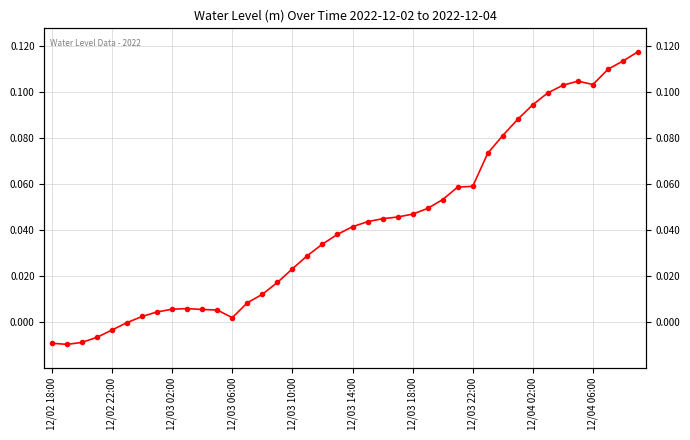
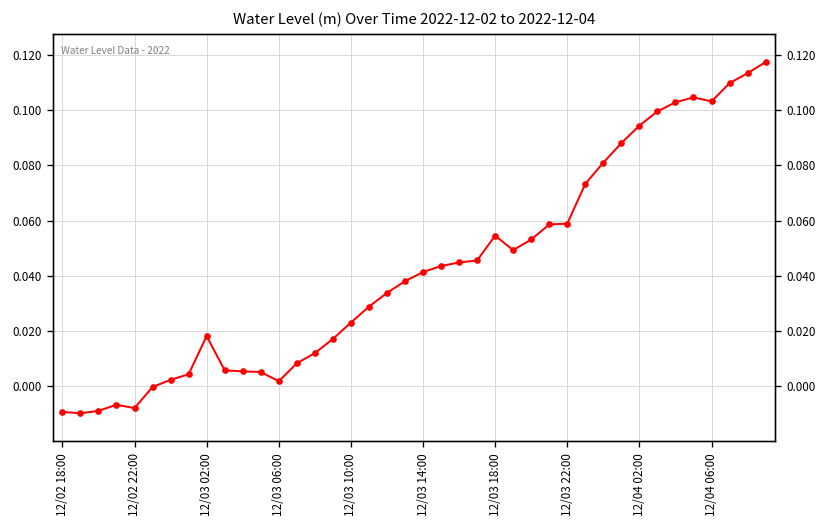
  {
    "12/02 18:00": -0.009,
-   "12/02 22:00": -0.003,
-   "12/03 02:00": 0.006,
+   "12/02 22:00": -0.008,
+   "12/03 02:00": 0.018,
    "12/03 06:00": 0.002,
    "12/03 10:00": 0.023,
    "12/03 14:00": 0.041,
-   "12/03 18:00": 0.047,
+   "12/03 18:00": 0.055,
    "12/03 22:00": 0.059,
    "12/04 02:00": 0.094,
    "12/04 06:00": 0.103
  }
